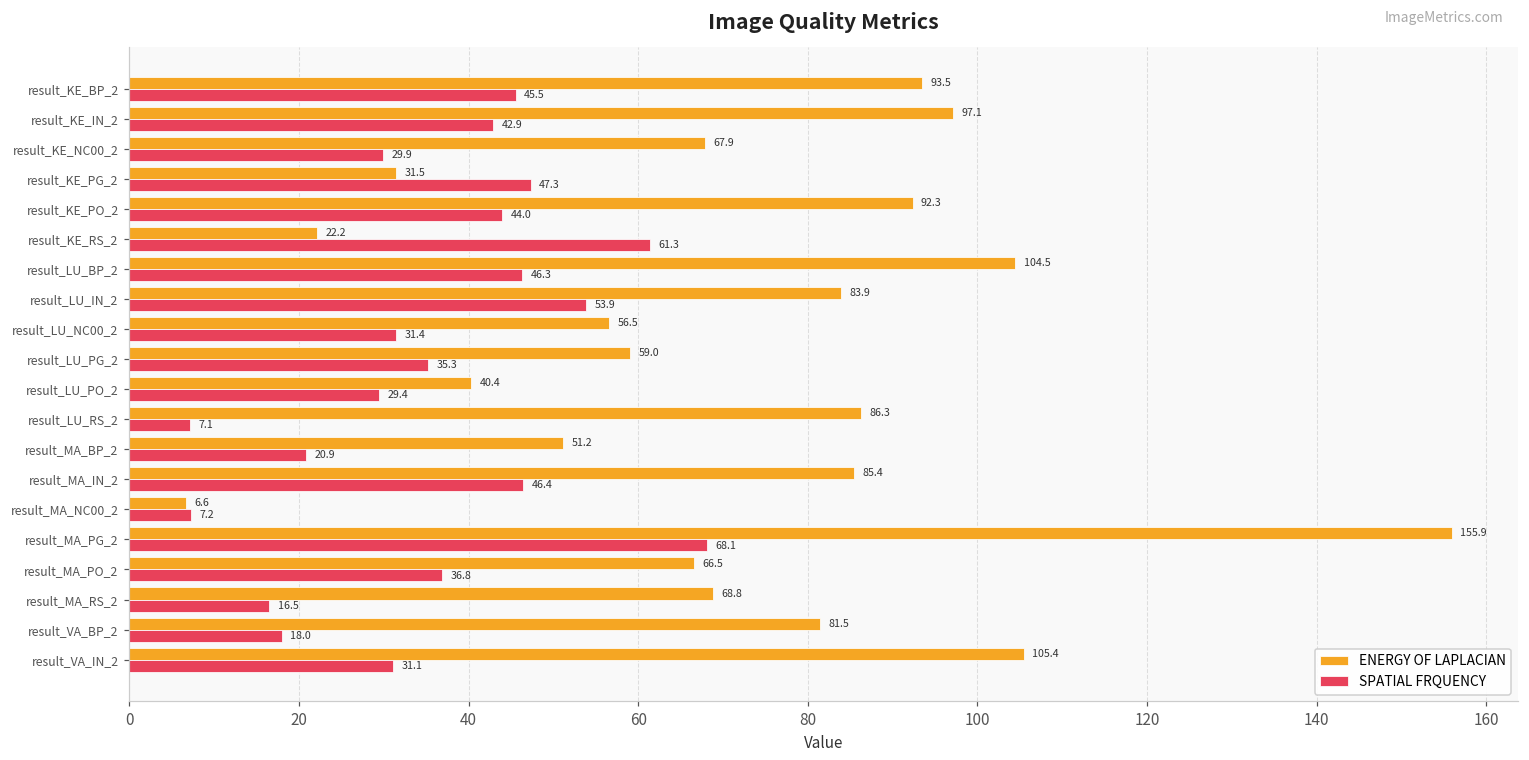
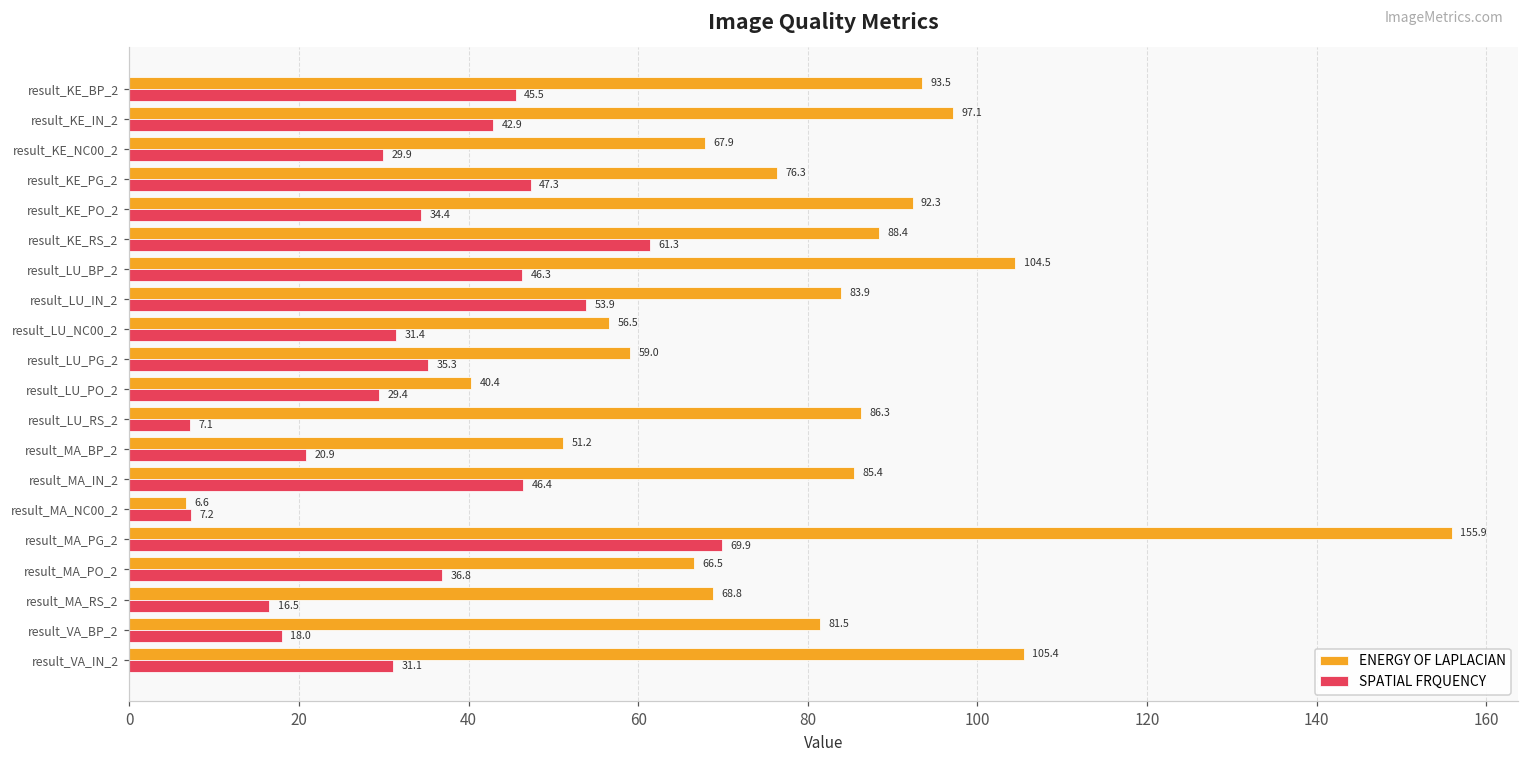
  {
    "ENERGY OF LAPLACIAN": {
      "result_KE_BP_2": 93.5,
      "result_KE_IN_2": 97.1,
      "result_KE_NC00_2": 67.9,
-     "result_KE_PG_2": 31.5,
+     "result_KE_PG_2": 76.3,
      "result_KE_PO_2": 92.3,
-     "result_KE_RS_2": 22.2,
+     "result_KE_RS_2": 88.4,
      "result_LU_BP_2": 104.5,
      "result_LU_IN_2": 83.9,
      "result_LU_NC00_2": 56.5,
      "result_LU_PG_2": 59.0,
      "result_LU_PO_2": 40.4,
      "result_LU_RS_2": 86.3,
      "result_MA_BP_2": 51.2,
      "result_MA_IN_2": 85.4,
      "result_MA_NC00_2": 6.6,
      "result_MA_PG_2": 155.9,
      "result_MA_PO_2": 66.5,
      "result_MA_RS_2": 68.8,
      "result_VA_BP_2": 81.5,
      "result_VA_IN_2": 105.4
    },
    "SPATIAL FRQUENCY": {
      "result_KE_BP_2": 45.5,
      "result_KE_IN_2": 42.9,
      "result_KE_NC00_2": 29.9,
      "result_KE_PG_2": 47.3,
-     "result_KE_PO_2": 44.0,
+     "result_KE_PO_2": 34.4,
      "result_KE_RS_2": 61.3,
      "result_LU_BP_2": 46.3,
      "result_LU_IN_2": 53.9,
      "result_LU_NC00_2": 31.4,
      "result_LU_PG_2": 35.3,
      "result_LU_PO_2": 29.4,
      "result_LU_RS_2": 7.1,
      "result_MA_BP_2": 20.9,
      "result_MA_IN_2": 46.4,
      "result_MA_NC00_2": 7.2,
-     "result_MA_PG_2": 68.1,
+     "result_MA_PG_2": 69.9,
      "result_MA_PO_2": 36.8,
      "result_MA_RS_2": 16.5,
      "result_VA_BP_2": 18.0,
      "result_VA_IN_2": 31.1
    }
  }
